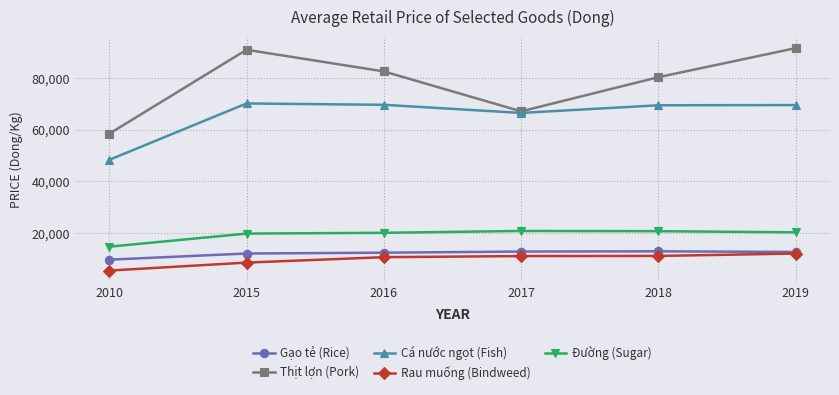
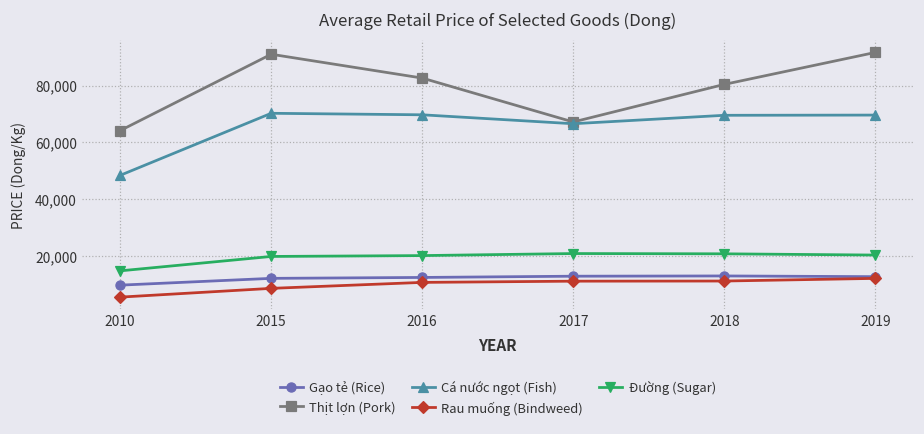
  {
    "Thịt lợn (Pork)": {
-     "2010": "59,000",
+     "2010": "64,000",
      "2015": "91,000",
      "2016": "83,000",
      "2018": "80,000",
      "2019": "92,000"
    },
    "Rau muống (Bindweed)": {
      "2010": "5,000",
      "2015": "9,000",
      "2016": "11,000",
      "2017": "11,000",
      "2018": "11,000"
    },
    "Đường (Sugar)": {
      "2010": "15,000",
      "2015": "20,000",
      "2016": "20,000",
      "2017": "21,000",
      "2018": "21,000",
      "2019": "20,000"
    }
  }
